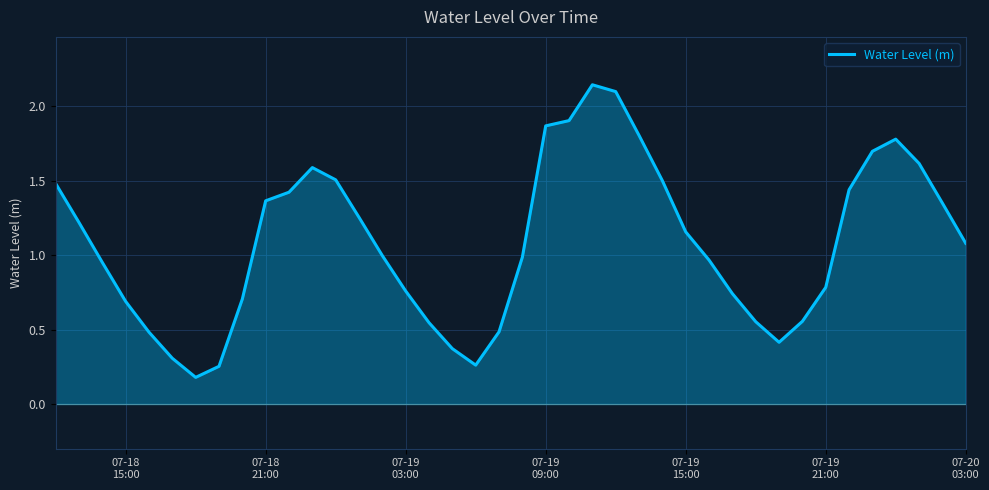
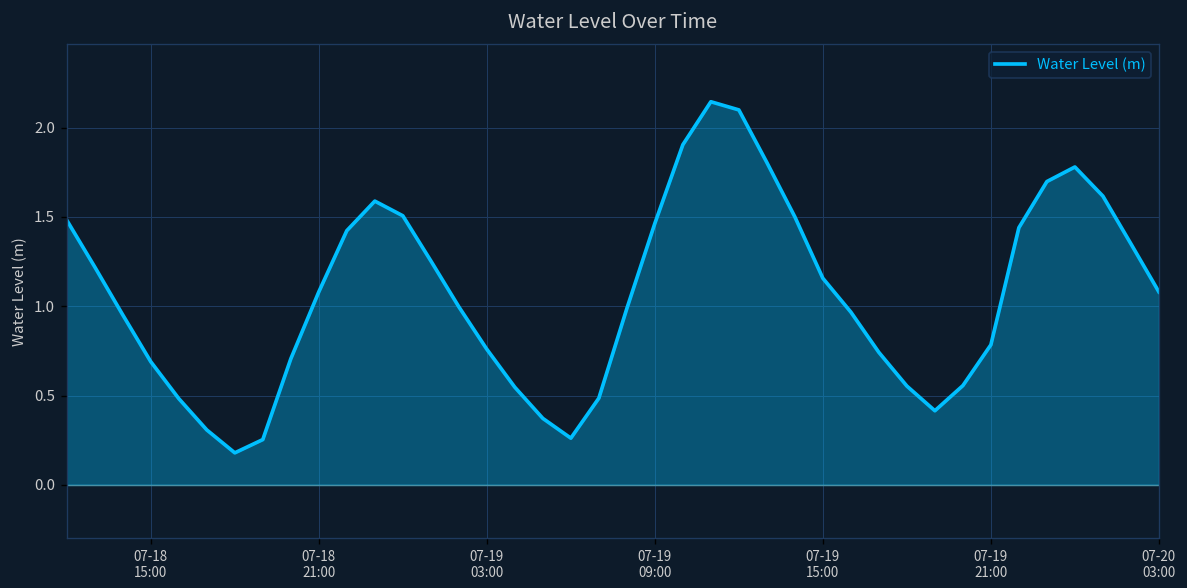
  {
    "07-18 15:00": 0.69,
-   "07-18 21:00": 1.37,
+   "07-18 21:00": 1.08,
    "07-19 03:00": 0.76,
-   "07-19 09:00": 1.87,
+   "07-19 09:00": 1.46,
    "07-19 15:00": 1.16,
    "07-19 21:00": 0.78,
    "07-20 03:00": 1.08
  }
